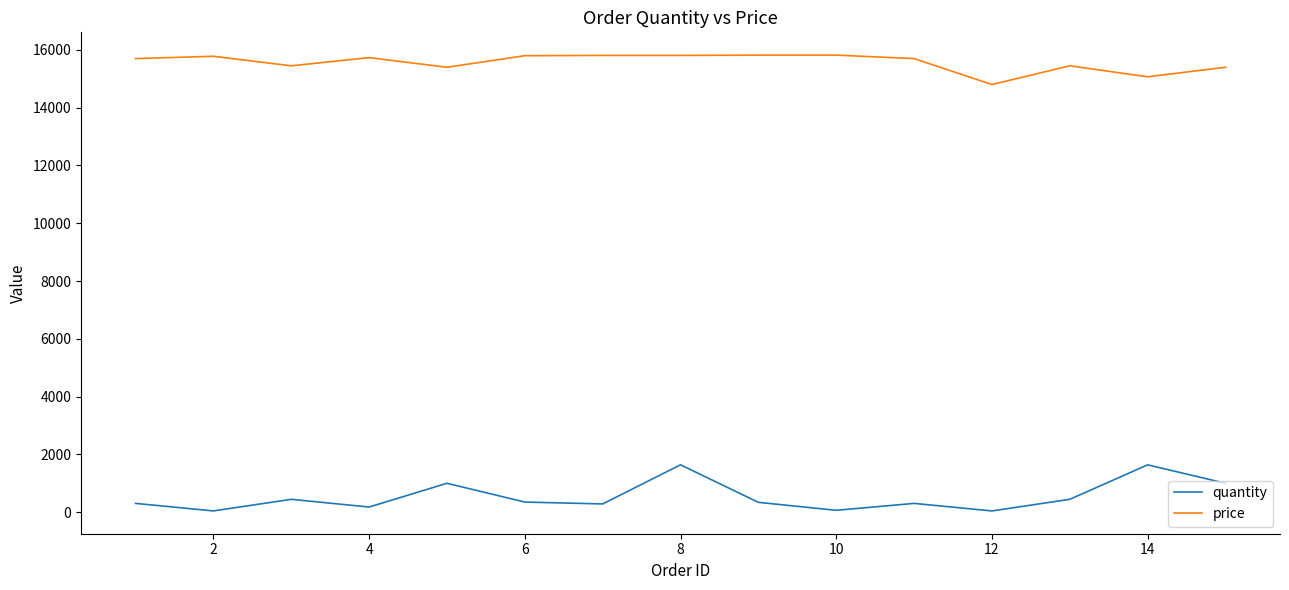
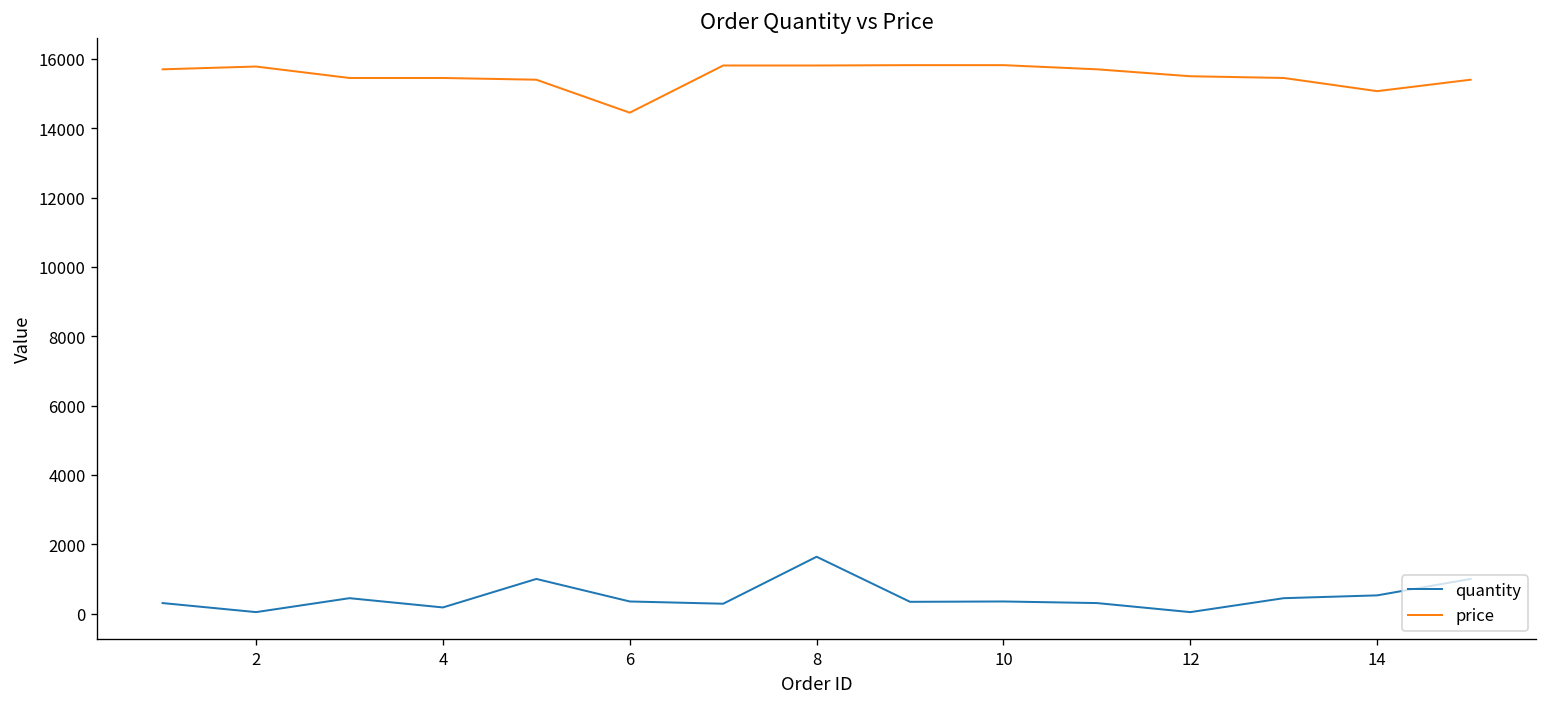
  {
    "quantity": {
      "2": 0,
      "4": 200,
      "6": 400,
      "8": 1600,
-     "10": 100,
+     "10": 400,
      "12": 0,
-     "14": 1600
+     "14": 500
    },
    "price": {
      "2": 15800,
-     "4": 15700,
-     "6": 15800,
+     "4": 15500,
+     "6": 14400,
      "8": 15800,
      "10": 15800,
-     "12": 14800,
+     "12": 15500,
      "14": 15100
    }
  }
